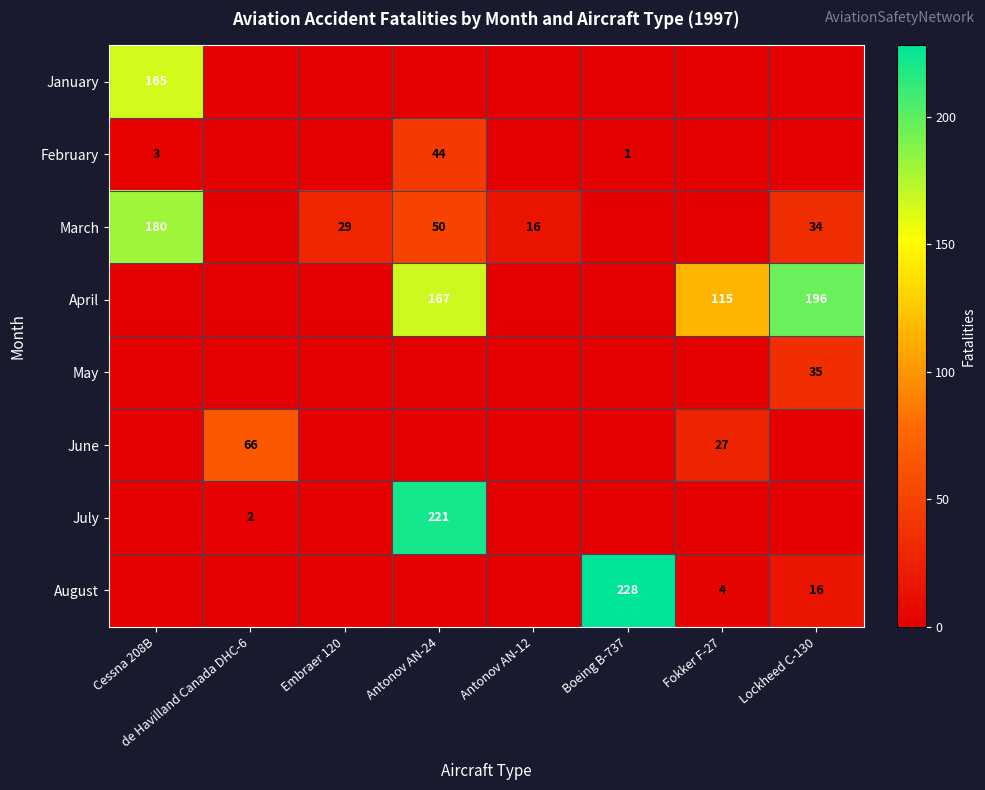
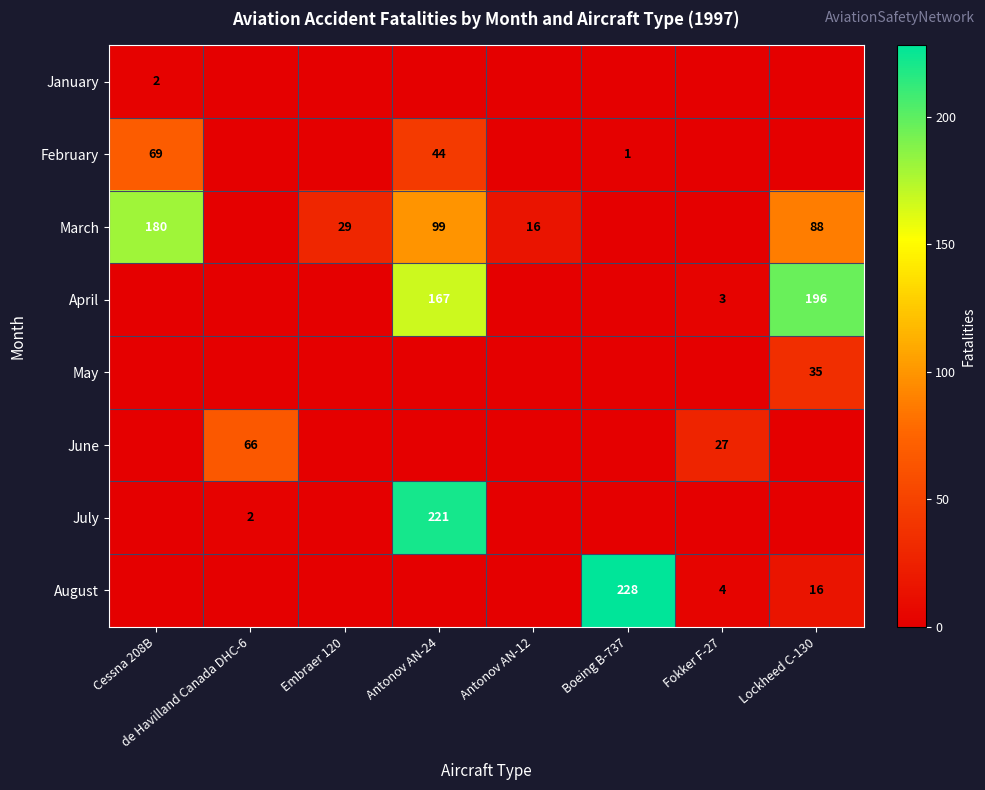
  {
    "January": {
-     "Cessna 208B": 165
+     "Cessna 208B": 2
    },
    "February": {
-     "Cessna 208B": 3,
+     "Cessna 208B": 69,
      "Antonov AN-24": 44,
      "Boeing B-737": 1
    },
    "March": {
      "Cessna 208B": 180,
      "Embraer 120": 29,
-     "Antonov AN-24": 50,
+     "Antonov AN-24": 99,
      "Antonov AN-12": 16,
-     "Lockheed C-130": 34
+     "Lockheed C-130": 88
    },
    "April": {
      "Antonov AN-24": 167,
-     "Fokker F-27": 115,
+     "Fokker F-27": 3,
      "Lockheed C-130": 196
    },
    "May": {
      "Lockheed C-130": 35
    },
    "June": {
      "de Havilland Canada DHC-6": 66,
      "Fokker F-27": 27
    },
    "July": {
      "de Havilland Canada DHC-6": 2,
      "Antonov AN-24": 221
    },
    "August": {
      "Boeing B-737": 228,
      "Fokker F-27": 4,
      "Lockheed C-130": 16
    }
  }
